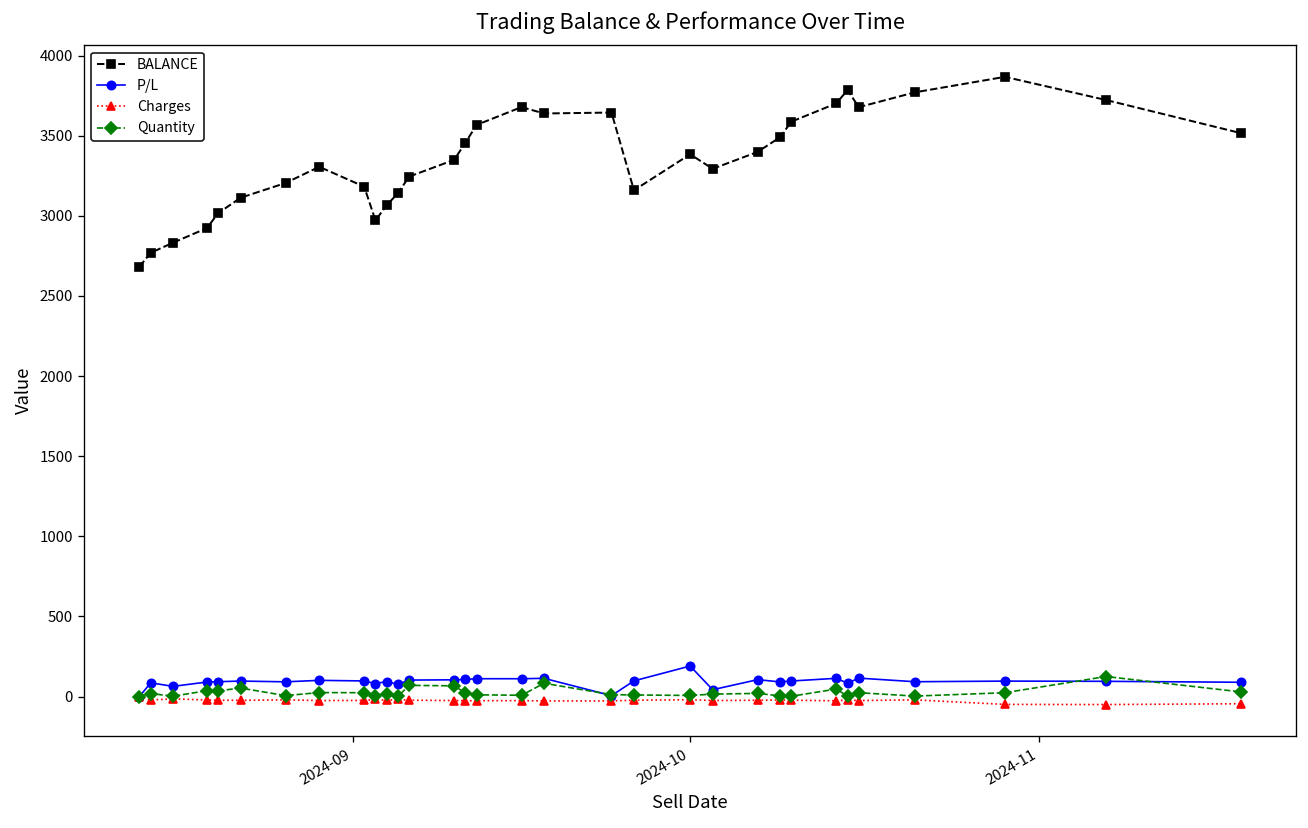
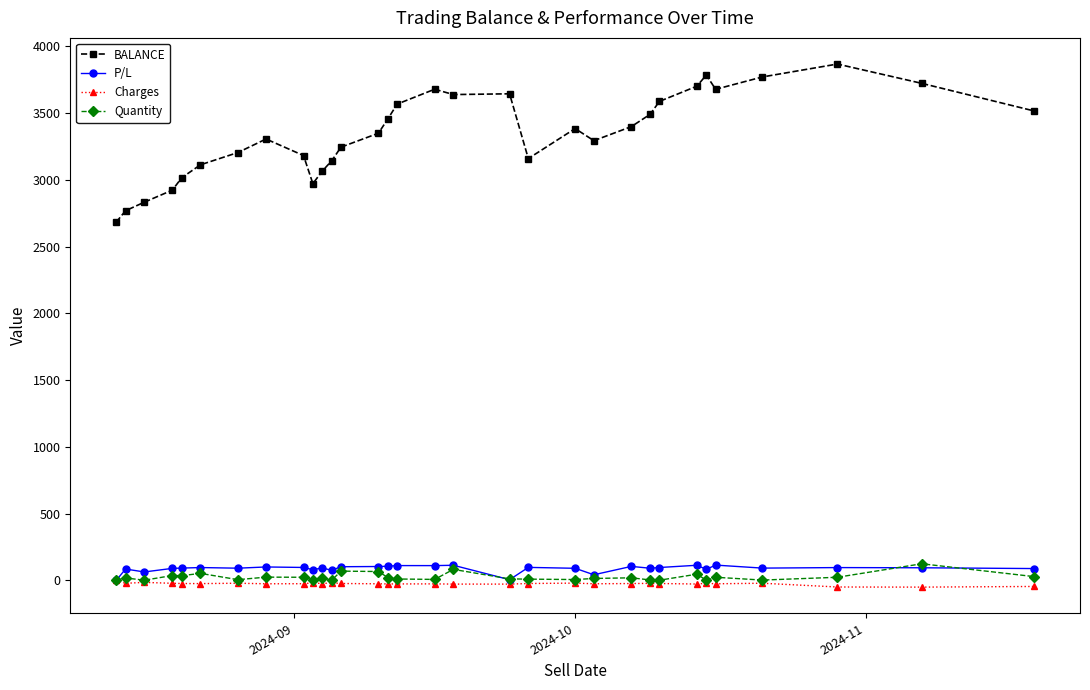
  {
    "BALANCE": {
      "2024-10": 3380
    },
    "P/L": {
-     "2024-10": 190
+     "2024-10": 90
    },
    "Charges": {
      "2024-10": -20
    },
    "Quantity": {
      "2024-10": 10
    }
  }
